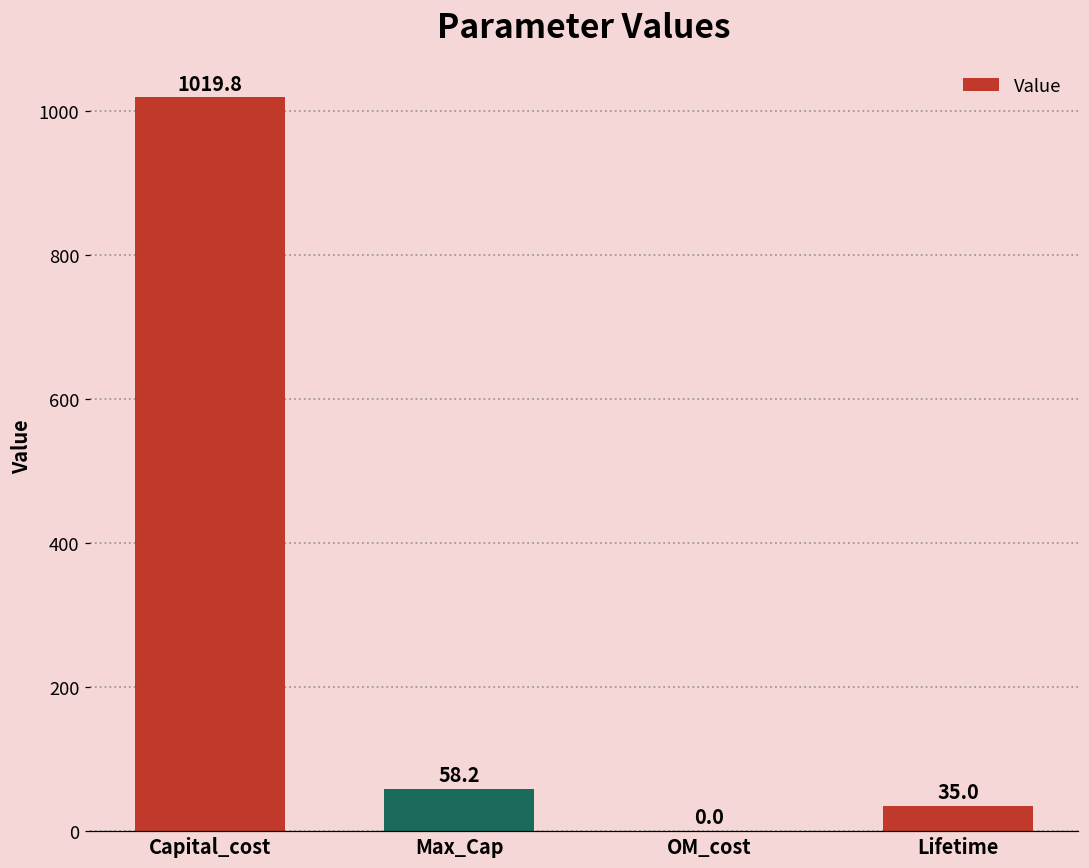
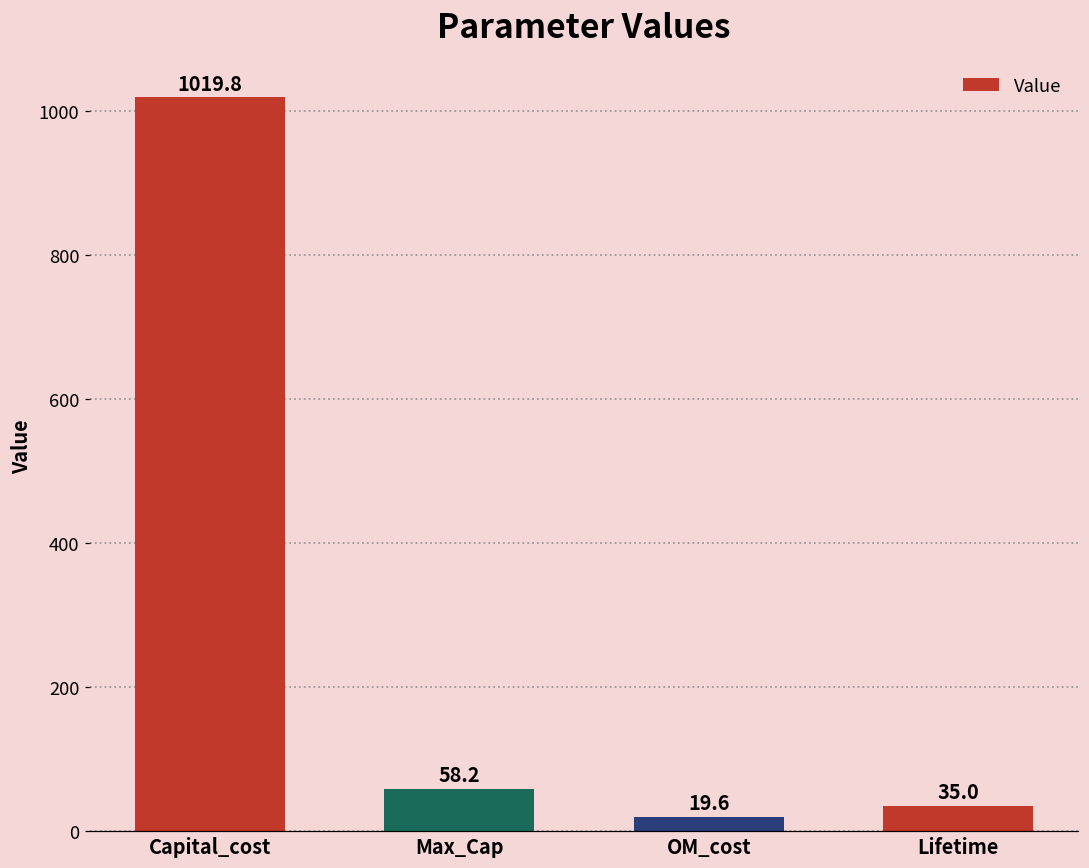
  {
    "Capital_cost": 1019.8,
    "Max_Cap": 58.2,
-   "OM_cost": 0.0,
+   "OM_cost": 19.6,
    "Lifetime": 35.0
  }
